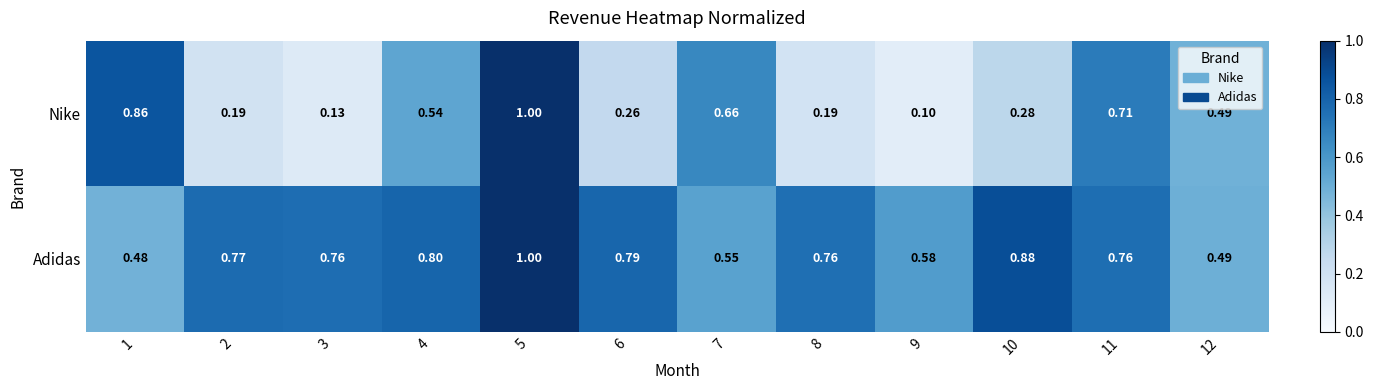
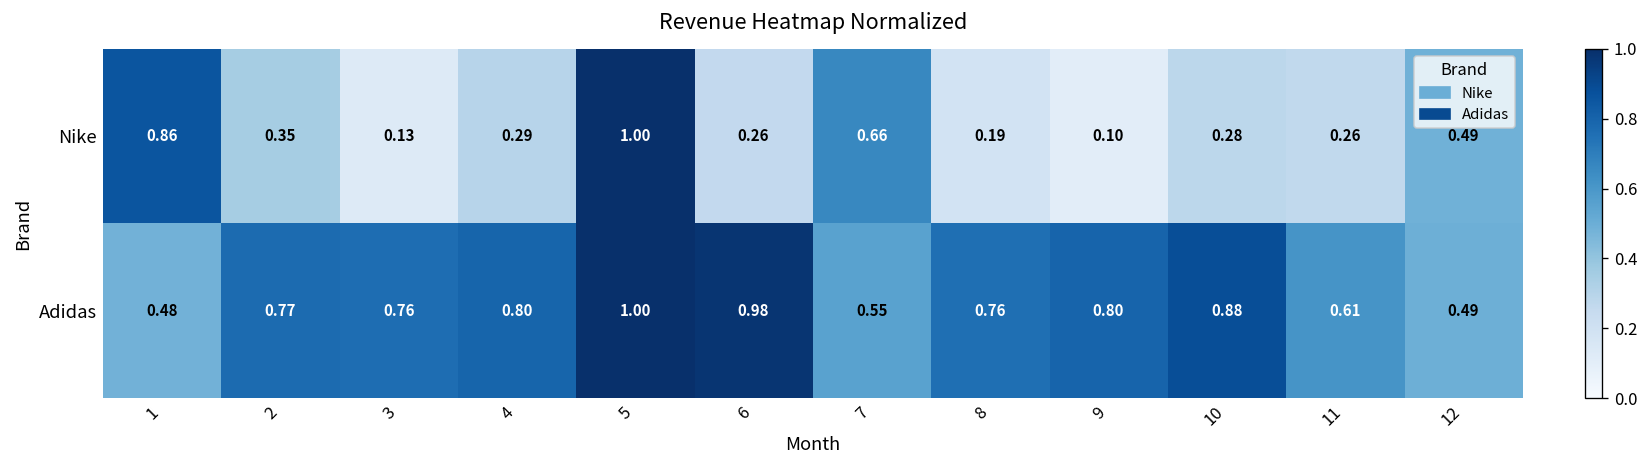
  {
    "Nike": {
      "1": 0.86,
-     "2": 0.19,
+     "2": 0.35,
      "3": 0.13,
-     "4": 0.54,
+     "4": 0.29,
      "5": 1.00,
      "6": 0.26,
      "7": 0.66,
      "8": 0.19,
      "9": 0.10,
      "10": 0.28,
-     "11": 0.71
+     "11": 0.26
    },
    "Adidas": {
      "1": 0.48,
      "2": 0.77,
      "3": 0.76,
      "4": 0.80,
      "5": 1.00,
-     "6": 0.79,
+     "6": 0.98,
      "7": 0.55,
      "8": 0.76,
-     "9": 0.58,
+     "9": 0.80,
      "10": 0.88,
-     "11": 0.76,
+     "11": 0.61,
      "12": 0.49
    }
  }
